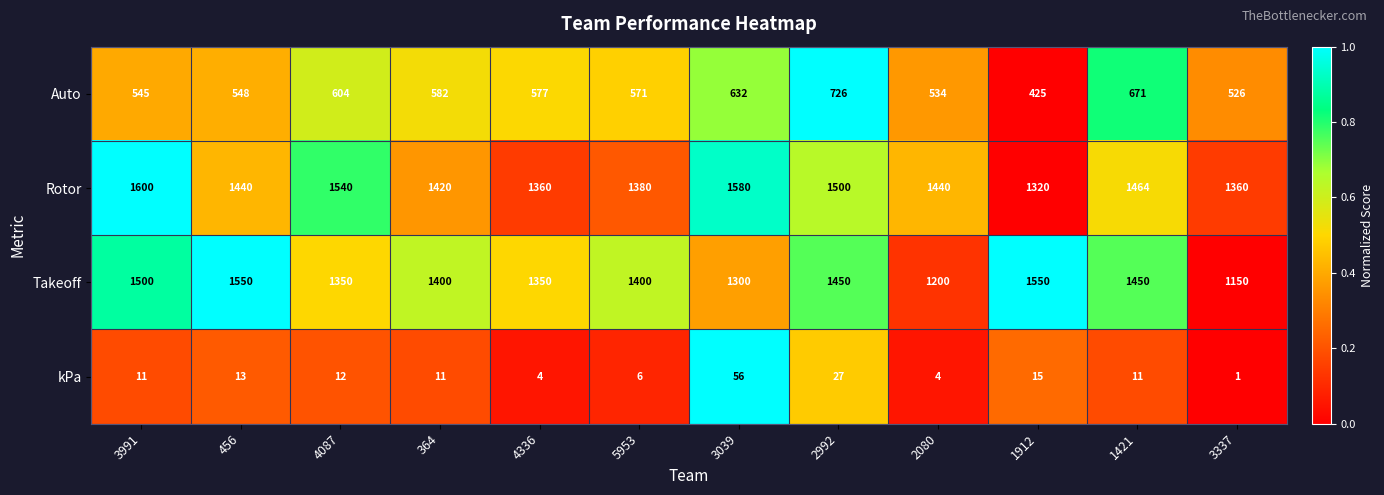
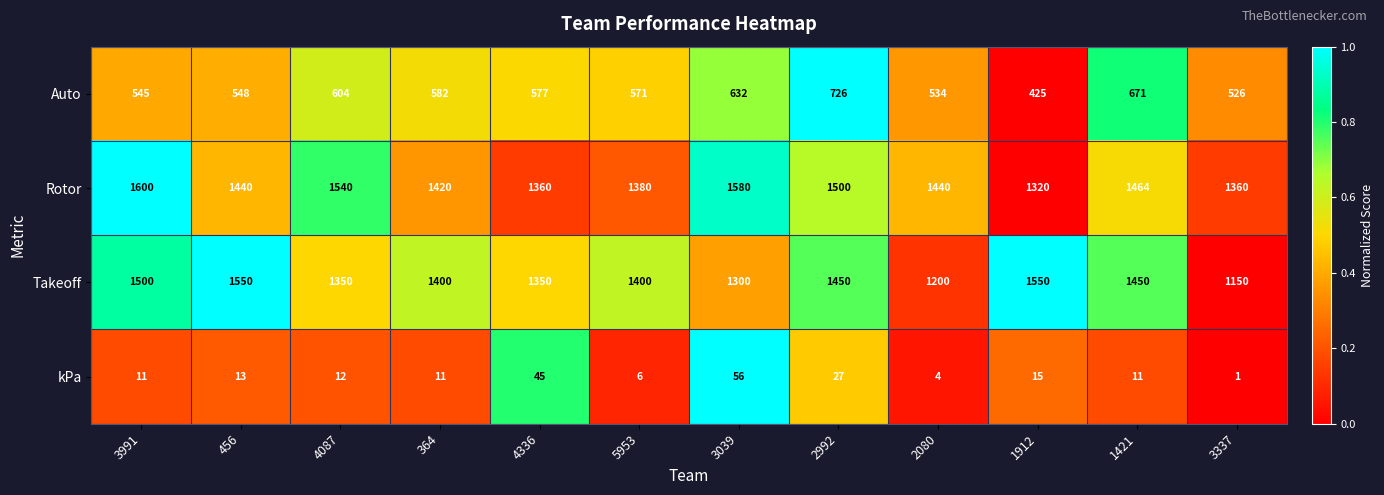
  {
    "Auto": {
      "3991": 545,
      "456": 548,
      "4087": 604,
      "364": 582,
      "4336": 577,
      "5953": 571,
      "3039": 632,
      "2992": 726,
      "2080": 534,
      "1912": 425,
      "1421": 671,
      "3337": 526
    },
    "Rotor": {
      "3991": 1600,
      "456": 1440,
      "4087": 1540,
      "364": 1420,
      "4336": 1360,
      "5953": 1380,
      "3039": 1580,
      "2992": 1500,
      "2080": 1440,
      "1912": 1320,
      "1421": 1464,
      "3337": 1360
    },
    "Takeoff": {
      "3991": 1500,
      "456": 1550,
      "4087": 1350,
      "364": 1400,
      "4336": 1350,
      "5953": 1400,
      "3039": 1300,
      "2992": 1450,
      "2080": 1200,
      "1912": 1550,
      "1421": 1450,
      "3337": 1150
    },
    "kPa": {
      "3991": 11,
      "456": 13,
      "4087": 12,
      "364": 11,
-     "4336": 4,
+     "4336": 45,
      "5953": 6,
      "3039": 56,
      "2992": 27,
      "2080": 4,
      "1912": 15,
      "1421": 11,
      "3337": 1
    }
  }
